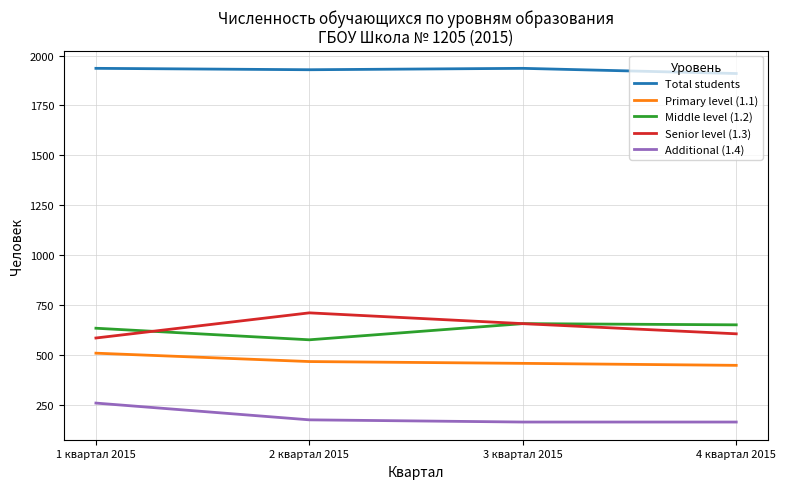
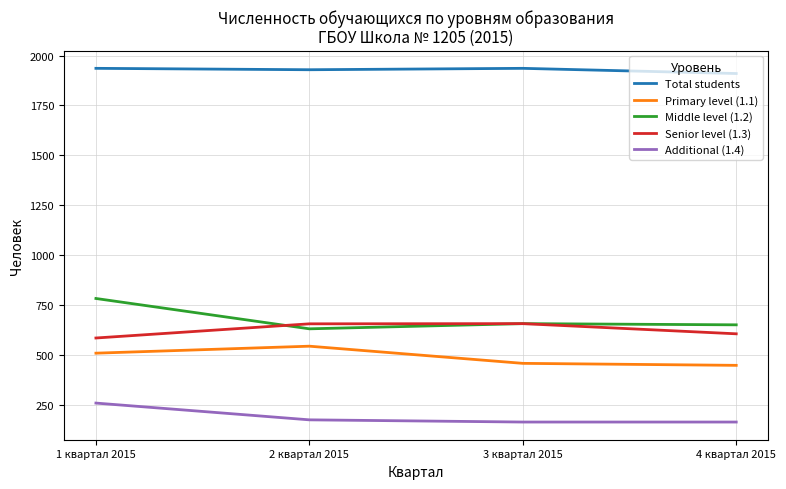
  {
    "Total students": {
      "1 квартал 2015": 1940,
      "2 квартал 2015": 1930,
      "3 квартал 2015": 1940
    },
    "Primary level (1.1)": {
      "1 квартал 2015": 510,
-     "2 квартал 2015": 470,
+     "2 квартал 2015": 540,
      "3 квартал 2015": 460,
      "4 квартал 2015": 450
    },
    "Middle level (1.2)": {
-     "1 квартал 2015": 630,
-     "2 квартал 2015": 580,
+     "1 квартал 2015": 780,
+     "2 квартал 2015": 630,
      "4 квартал 2015": 650
    },
    "Senior level (1.3)": {
      "1 квартал 2015": 590,
-     "2 квартал 2015": 710,
+     "2 квартал 2015": 660,
      "4 квартал 2015": 610
    },
    "Additional (1.4)": {
      "1 квартал 2015": 260,
      "2 квартал 2015": 180,
      "3 квартал 2015": 160,
      "4 квартал 2015": 160
    }
  }
